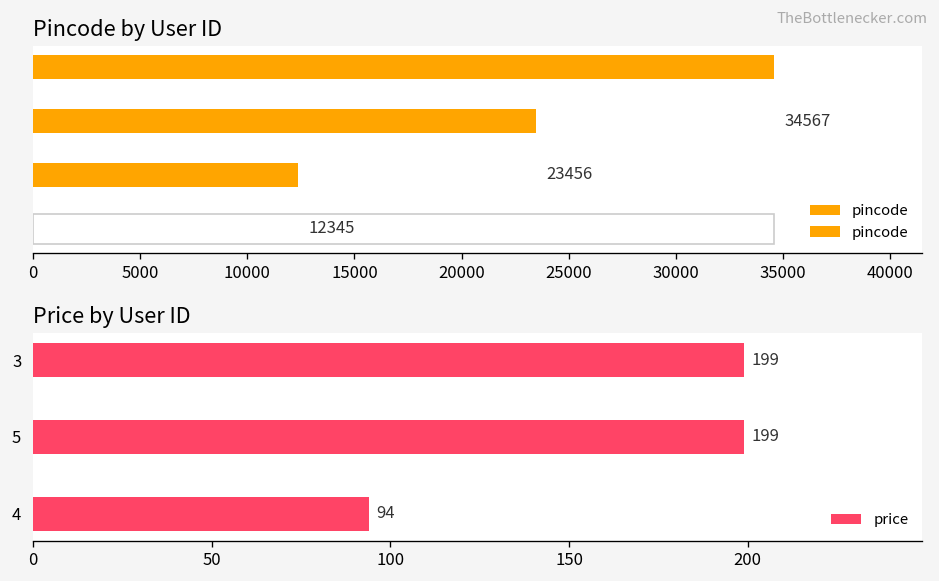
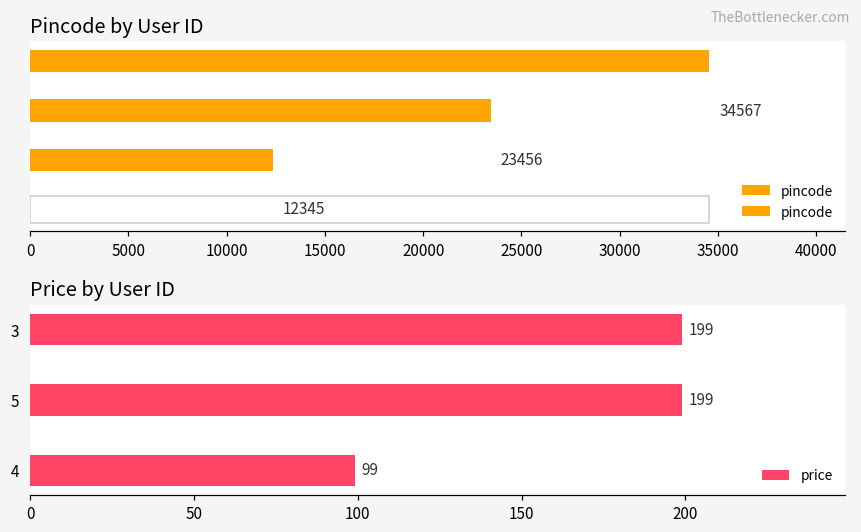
  {
    "Price by User ID": {
      "3": 199,
      "5": 199,
-     "4": 94
+     "4": 99
    }
  }
